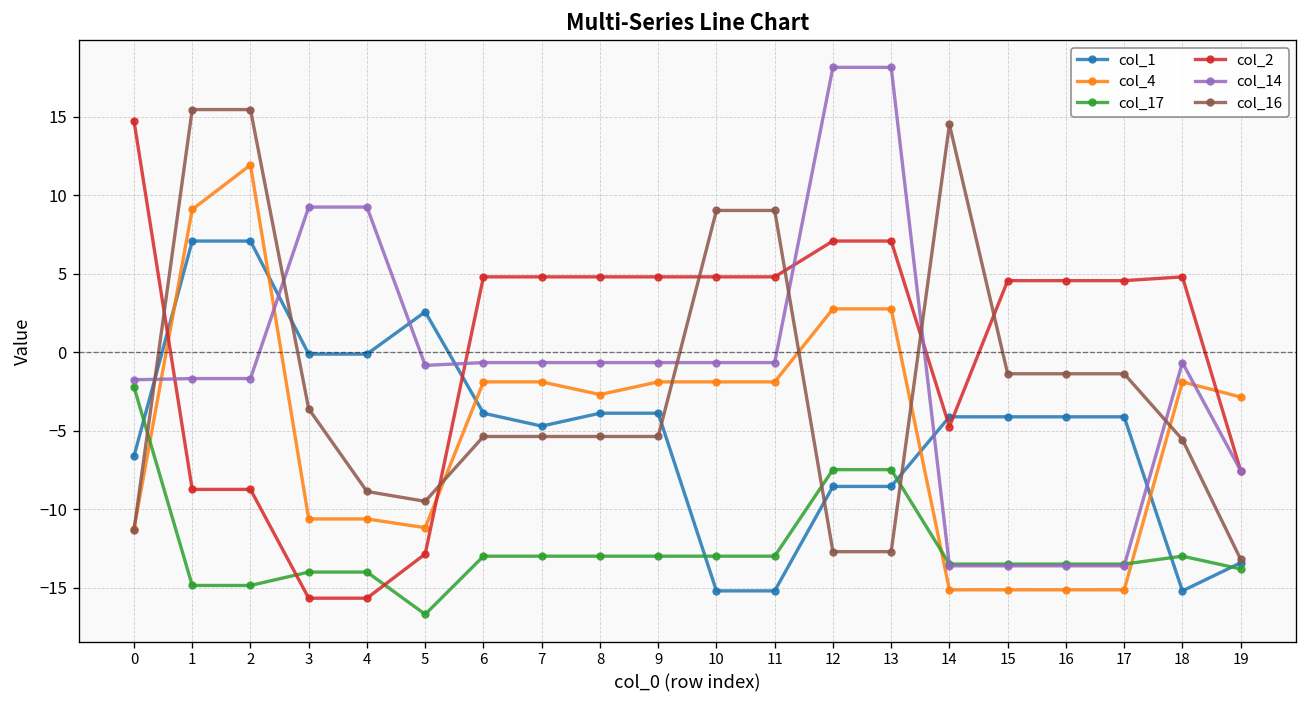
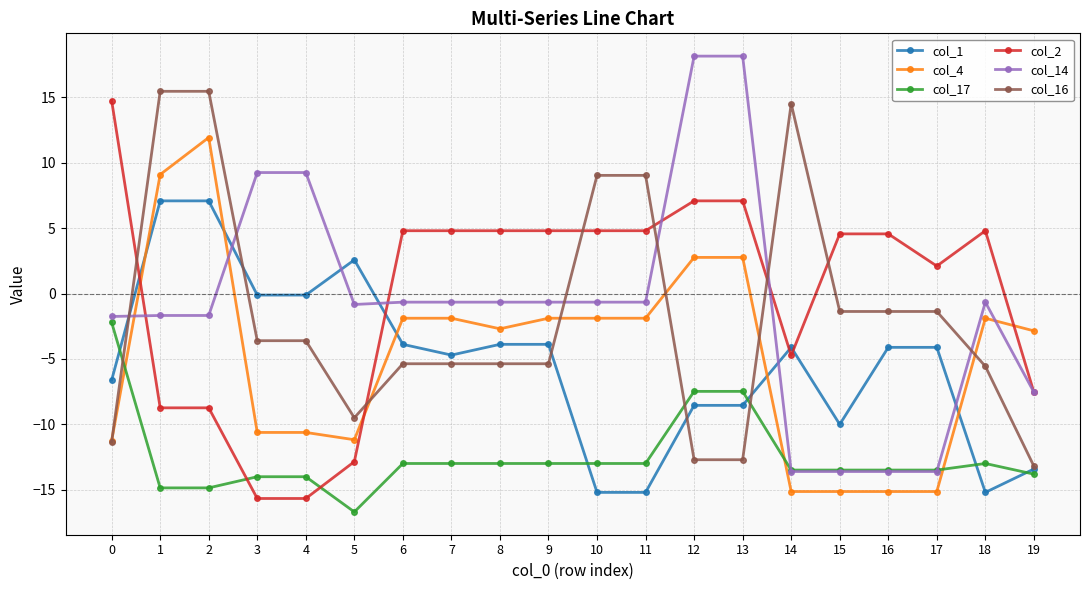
  {
    "col_1": {
      "0": -6.6,
      "1": 7.1,
      "2": 7.1,
      "3": -0.1,
      "4": -0.1,
      "5": 2.6,
      "6": -3.9,
      "7": -4.7,
      "8": -3.9,
      "9": -3.9,
      "10": -15.2,
      "11": -15.2,
      "12": -8.5,
      "13": -8.5,
      "14": -4.1,
-     "15": -4.1,
+     "15": -10.0,
      "16": -4.1,
      "17": -4.1,
      "18": -15.2,
      "19": -13.4
    },
    "col_4": {
      "1": 9.1,
      "2": 11.9,
      "3": -10.6,
      "4": -10.6,
      "5": -11.2,
      "6": -1.9,
      "7": -1.9,
      "8": -2.7,
      "9": -1.9,
      "10": -1.9,
      "11": -1.9,
      "12": 2.8,
      "13": 2.8,
      "14": -15.1,
      "15": -15.1,
      "16": -15.1,
      "17": -15.1,
      "18": -1.9,
      "19": -2.9
    },
    "col_17": {
      "0": -2.2,
      "1": -14.9,
      "2": -14.9,
      "3": -14.0,
      "4": -14.0,
      "5": -16.7,
      "6": -13.0,
      "7": -13.0,
      "8": -13.0,
      "9": -13.0,
      "10": -13.0,
      "11": -13.0,
      "12": -7.5,
      "13": -7.5,
      "18": -13.0,
      "19": -13.8
    },
    "col_2": {
      "0": 14.7,
      "1": -8.7,
      "2": -8.7,
      "3": -15.7,
      "4": -15.7,
      "5": -12.8,
      "6": 4.8,
      "7": 4.8,
      "8": 4.8,
      "9": 4.8,
      "10": 4.8,
      "11": 4.8,
      "12": 7.1,
      "13": 7.1,
      "14": -4.7,
      "15": 4.6,
      "16": 4.6,
-     "17": 4.6,
+     "17": 2.1,
      "18": 4.8
    },
    "col_14": {
      "0": -1.8,
      "1": -1.7,
      "2": -1.7,
      "3": 9.2,
      "4": 9.2,
      "5": -0.8,
      "6": -0.7,
      "7": -0.7,
      "8": -0.7,
      "9": -0.7,
      "10": -0.7,
      "11": -0.7,
      "12": 18.1,
      "13": 18.1,
      "18": -0.7
    },
    "col_16": {
      "1": 15.5,
      "2": 15.5,
      "3": -3.6,
-     "4": -8.9,
+     "4": -3.6,
      "5": -9.5,
      "6": -5.4,
      "7": -5.4,
      "8": -5.4,
      "9": -5.4,
      "10": 9.0,
      "11": 9.0,
      "12": -12.7,
      "13": -12.7,
      "14": 14.5,
      "15": -1.4,
      "16": -1.4,
      "17": -1.4,
      "18": -5.6,
      "19": -13.2
    }
  }
